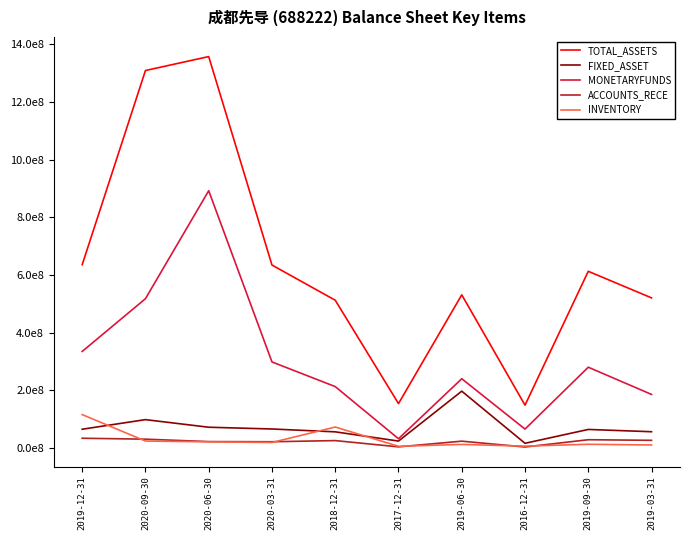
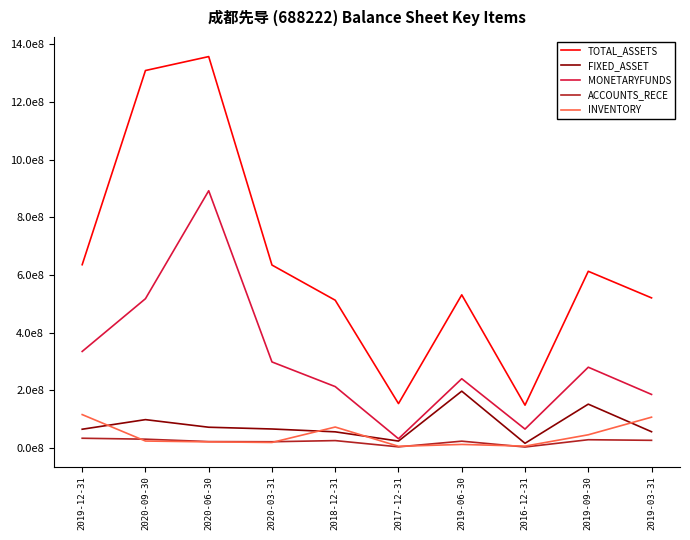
  {
    "TOTAL_ASSETS": {
      "2019-12-31": 640000000,
      "2020-09-30": 1310000000,
      "2020-06-30": 1360000000,
      "2020-03-31": 630000000,
      "2018-12-31": 510000000,
      "2017-12-31": 150000000,
      "2019-06-30": 530000000,
      "2016-12-31": 150000000,
      "2019-09-30": 610000000,
      "2019-03-31": 520000000
    },
    "FIXED_ASSET": {
      "2019-12-31": 60000000,
      "2020-09-30": 100000000,
      "2020-06-30": 70000000,
      "2020-03-31": 70000000,
      "2018-12-31": 60000000,
      "2019-06-30": 200000000,
      "2016-12-31": 20000000,
-     "2019-09-30": 60000000,
+     "2019-09-30": 150000000,
      "2019-03-31": 60000000
    },
    "INVENTORY": {
      "2019-12-31": 120000000,
      "2018-12-31": 70000000,
      "2019-06-30": 10000000,
-     "2019-09-30": 10000000,
-     "2019-03-31": 10000000
+     "2019-09-30": 50000000,
+     "2019-03-31": 110000000
    }
  }
